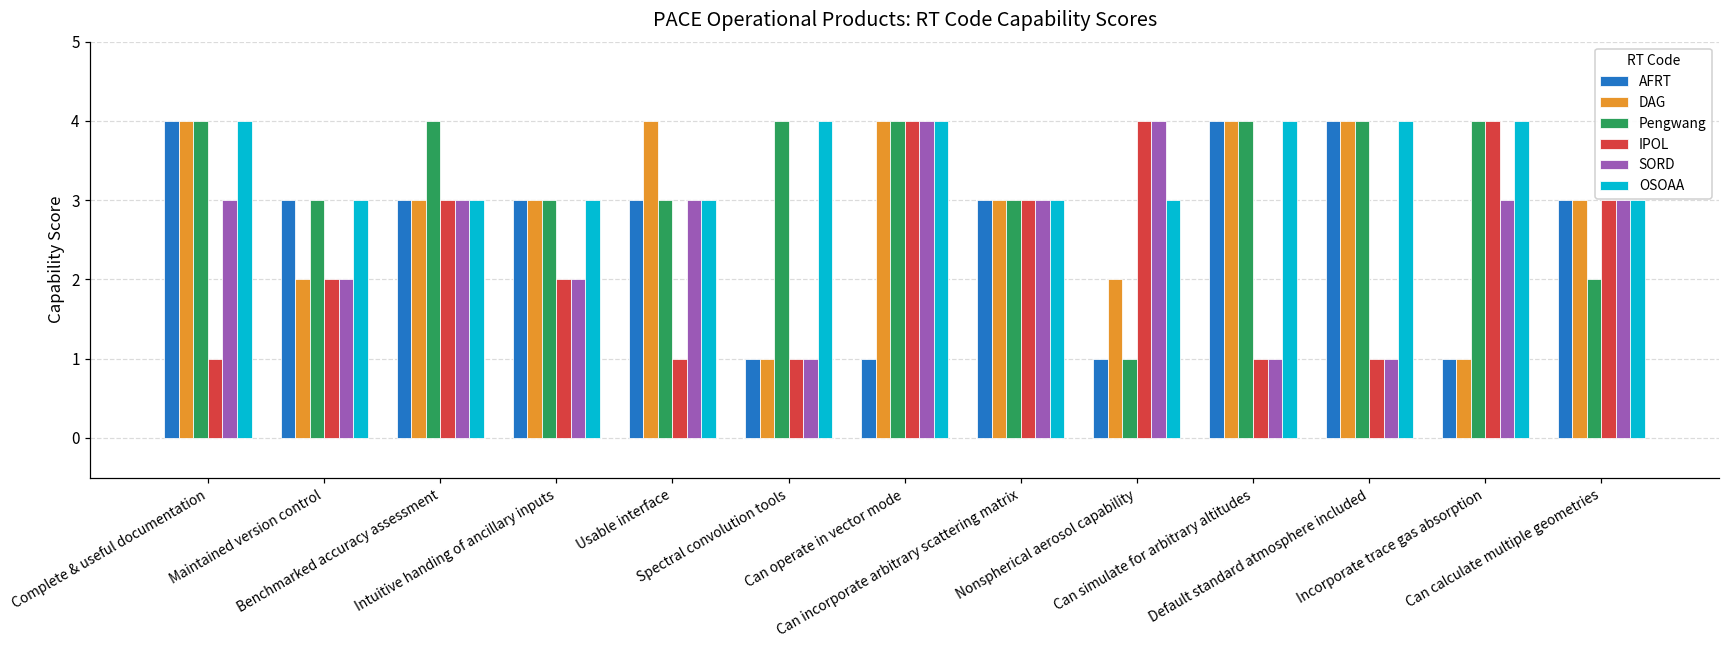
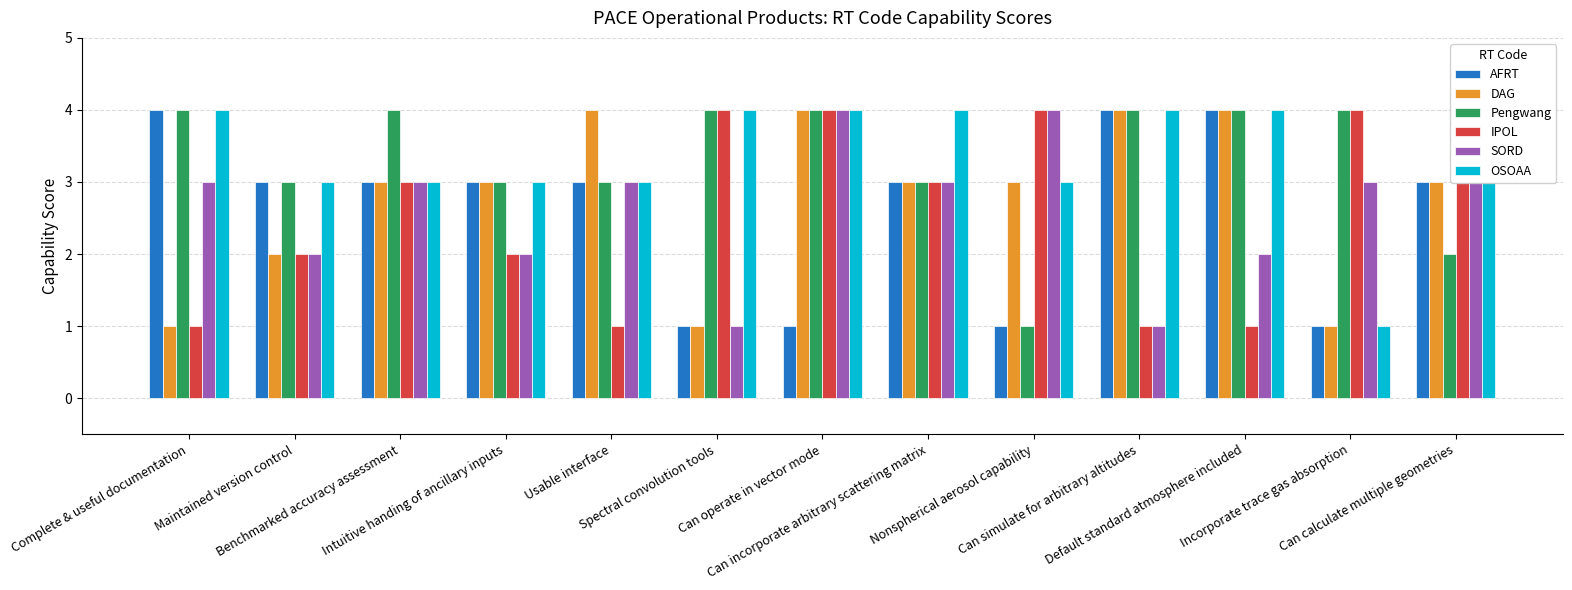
  {
    "AFRT": {
      "Complete & useful documentation": 4,
      "Maintained version control": 3,
      "Benchmarked accuracy assessment": 3,
      "Intuitive handing of ancillary inputs": 3,
      "Usable interface": 3,
      "Spectral convolution tools": 1,
      "Can operate in vector mode": 1,
      "Can incorporate arbitrary scattering matrix": 3,
      "Nonspherical aerosol capability": 1,
      "Can simulate for arbitrary altitudes": 4,
      "Default standard atmosphere included": 4,
      "Incorporate trace gas absorption": 1,
      "Can calculate multiple geometries": 3
    },
    "DAG": {
-     "Complete & useful documentation": 4,
+     "Complete & useful documentation": 1,
      "Maintained version control": 2,
      "Benchmarked accuracy assessment": 3,
      "Intuitive handing of ancillary inputs": 3,
      "Usable interface": 4,
      "Spectral convolution tools": 1,
      "Can operate in vector mode": 4,
      "Can incorporate arbitrary scattering matrix": 3,
-     "Nonspherical aerosol capability": 2,
+     "Nonspherical aerosol capability": 3,
      "Can simulate for arbitrary altitudes": 4,
      "Default standard atmosphere included": 4,
      "Incorporate trace gas absorption": 1,
      "Can calculate multiple geometries": 3
    },
    "Pengwang": {
      "Complete & useful documentation": 4,
      "Maintained version control": 3,
      "Benchmarked accuracy assessment": 4,
      "Intuitive handing of ancillary inputs": 3,
      "Usable interface": 3,
      "Spectral convolution tools": 4,
      "Can operate in vector mode": 4,
      "Can incorporate arbitrary scattering matrix": 3,
      "Nonspherical aerosol capability": 1,
      "Can simulate for arbitrary altitudes": 4,
      "Default standard atmosphere included": 4,
      "Incorporate trace gas absorption": 4,
      "Can calculate multiple geometries": 2
    },
    "IPOL": {
      "Complete & useful documentation": 1,
      "Maintained version control": 2,
      "Benchmarked accuracy assessment": 3,
      "Intuitive handing of ancillary inputs": 2,
      "Usable interface": 1,
-     "Spectral convolution tools": 1,
+     "Spectral convolution tools": 4,
      "Can operate in vector mode": 4,
      "Can incorporate arbitrary scattering matrix": 3,
      "Nonspherical aerosol capability": 4,
      "Can simulate for arbitrary altitudes": 1,
      "Default standard atmosphere included": 1,
      "Incorporate trace gas absorption": 4
    },
    "SORD": {
      "Complete & useful documentation": 3,
      "Maintained version control": 2,
      "Benchmarked accuracy assessment": 3,
      "Intuitive handing of ancillary inputs": 2,
      "Usable interface": 3,
      "Spectral convolution tools": 1,
      "Can operate in vector mode": 4,
      "Can incorporate arbitrary scattering matrix": 3,
      "Nonspherical aerosol capability": 4,
      "Can simulate for arbitrary altitudes": 1,
-     "Default standard atmosphere included": 1,
+     "Default standard atmosphere included": 2,
      "Incorporate trace gas absorption": 3
    },
    "OSOAA": {
      "Complete & useful documentation": 4,
      "Maintained version control": 3,
      "Benchmarked accuracy assessment": 3,
      "Intuitive handing of ancillary inputs": 3,
      "Usable interface": 3,
      "Spectral convolution tools": 4,
      "Can operate in vector mode": 4,
-     "Can incorporate arbitrary scattering matrix": 3,
+     "Can incorporate arbitrary scattering matrix": 4,
      "Nonspherical aerosol capability": 3,
      "Can simulate for arbitrary altitudes": 4,
      "Default standard atmosphere included": 4,
-     "Incorporate trace gas absorption": 4
+     "Incorporate trace gas absorption": 1
    }
  }
